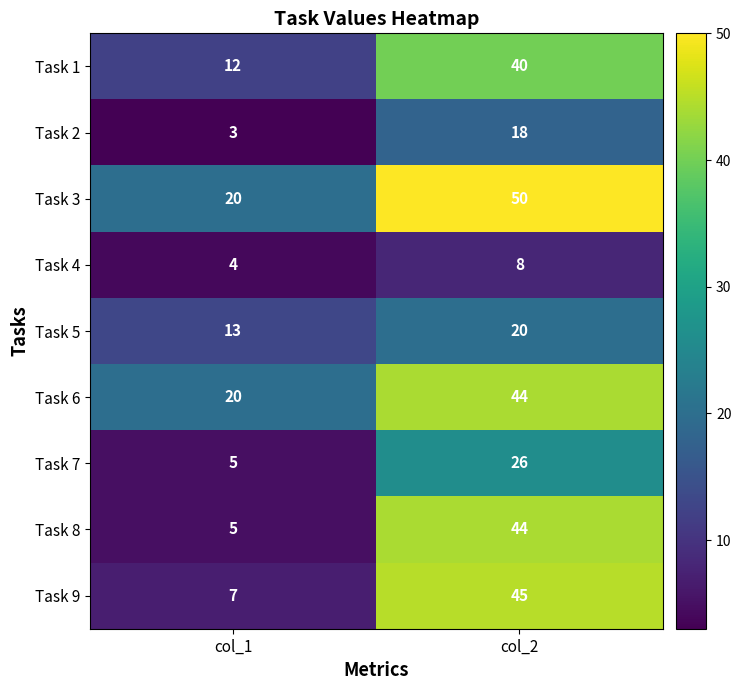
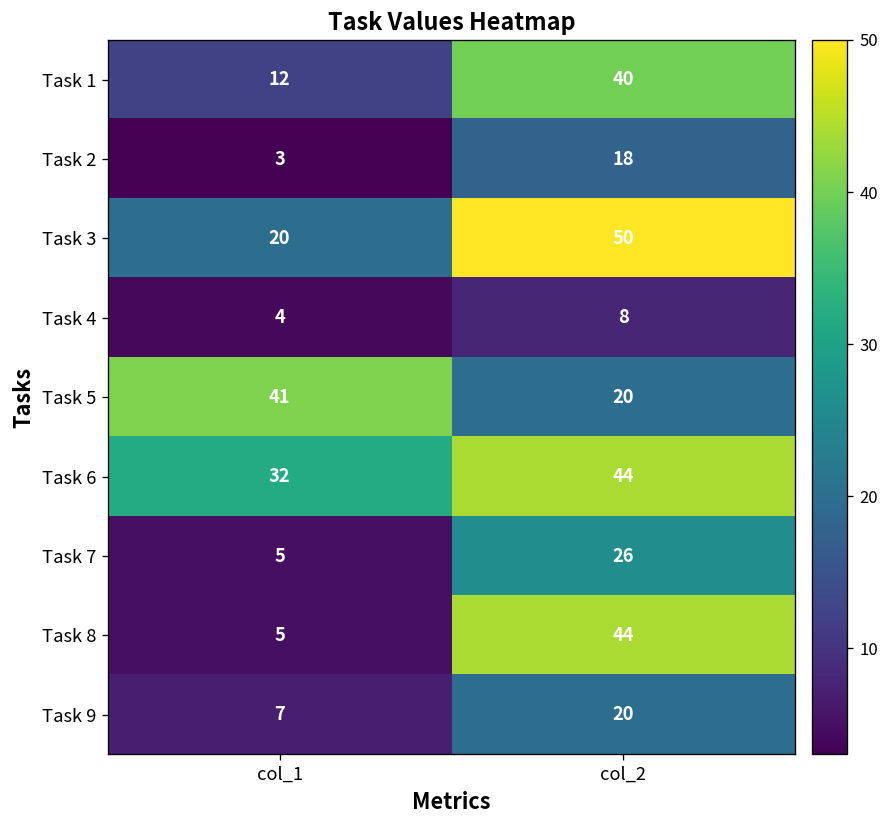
  {
    "Task 1": {
      "col_1": 12,
      "col_2": 40
    },
    "Task 2": {
      "col_1": 3,
      "col_2": 18
    },
    "Task 3": {
      "col_1": 20,
      "col_2": 50
    },
    "Task 4": {
      "col_1": 4,
      "col_2": 8
    },
    "Task 5": {
-     "col_1": 13,
+     "col_1": 41,
      "col_2": 20
    },
    "Task 6": {
-     "col_1": 20,
+     "col_1": 32,
      "col_2": 44
    },
    "Task 7": {
      "col_1": 5,
      "col_2": 26
    },
    "Task 8": {
      "col_1": 5,
      "col_2": 44
    },
    "Task 9": {
      "col_1": 7,
-     "col_2": 45
+     "col_2": 20
    }
  }
